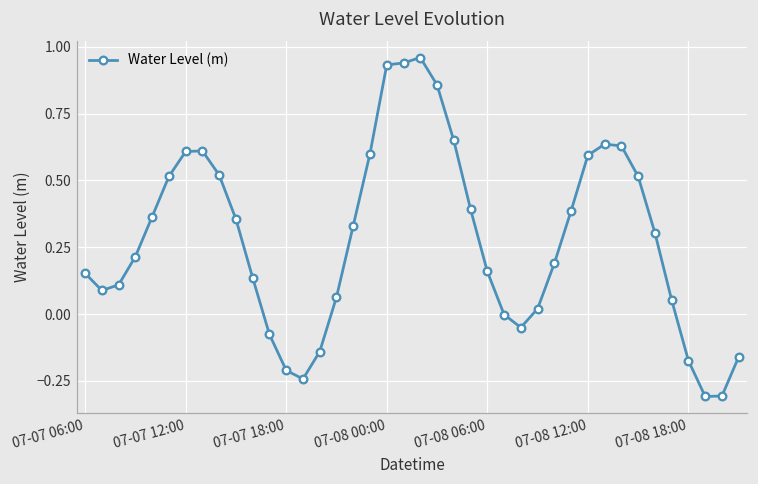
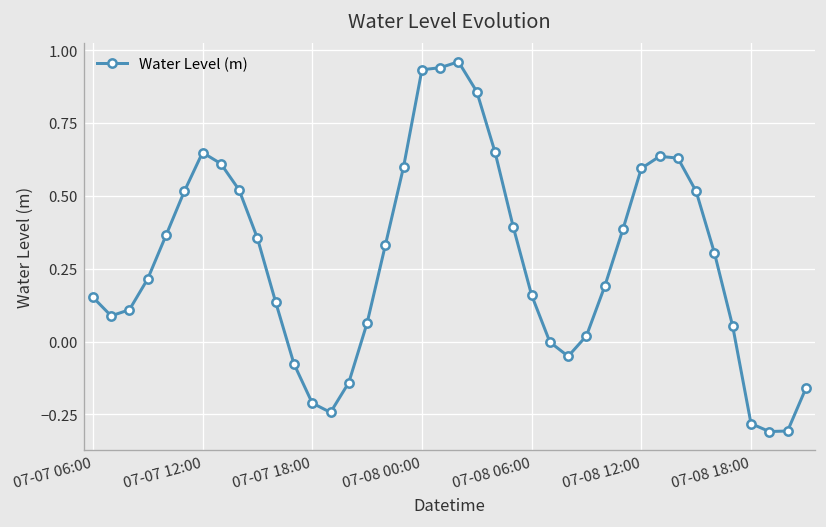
  {
    "07-07 06:00": 0.15,
-   "07-07 12:00": 0.61,
+   "07-07 12:00": 0.65,
    "07-07 18:00": -0.21,
    "07-08 00:00": 0.93,
    "07-08 06:00": 0.16,
    "07-08 12:00": 0.59,
-   "07-08 18:00": -0.17
+   "07-08 18:00": -0.28
  }
